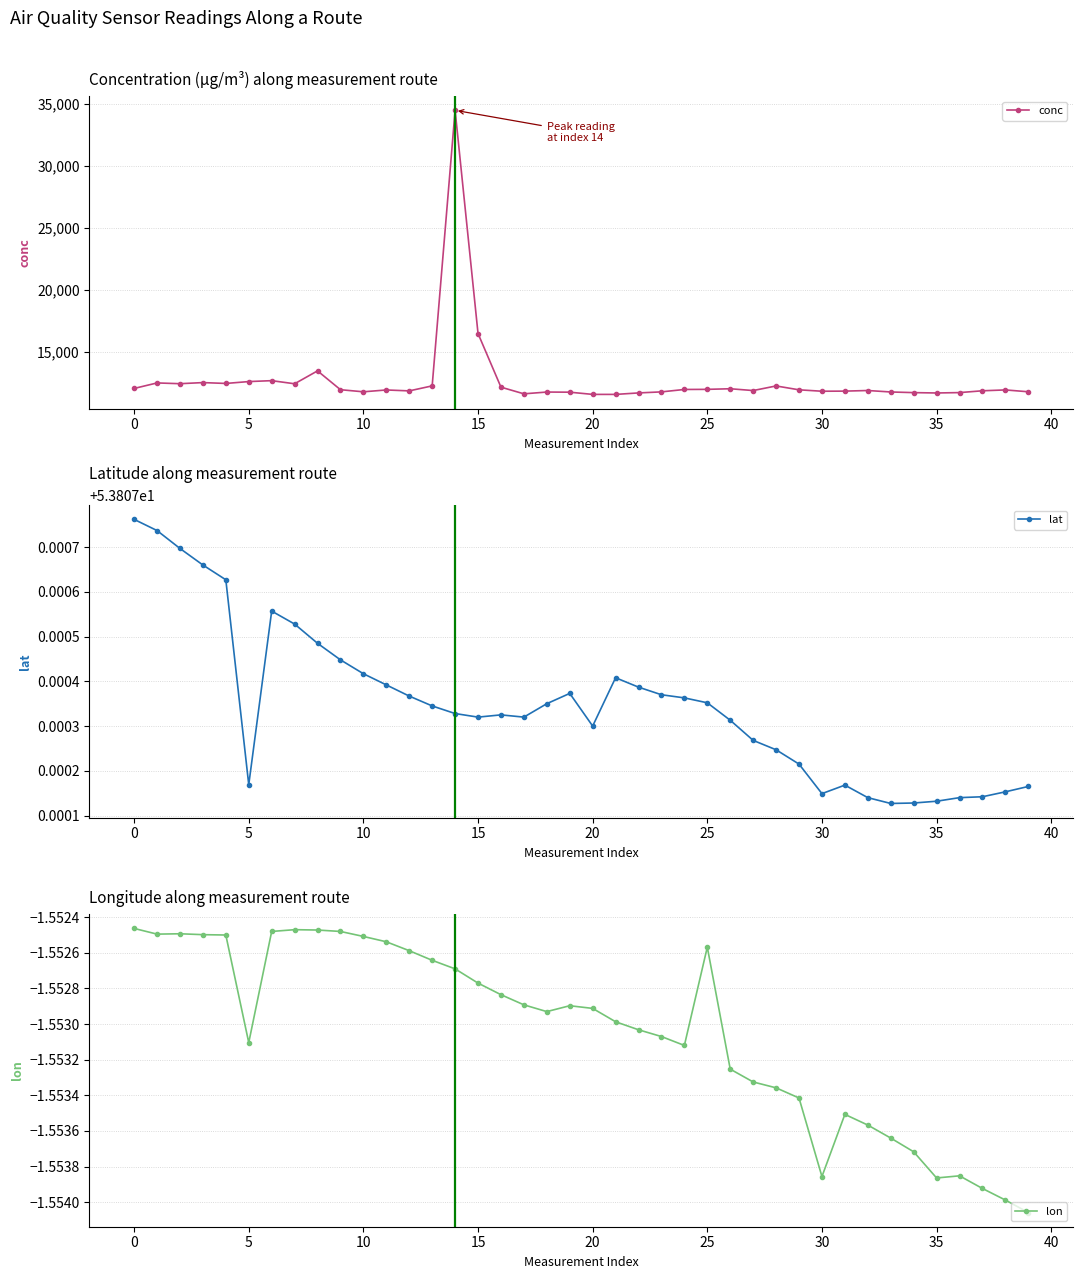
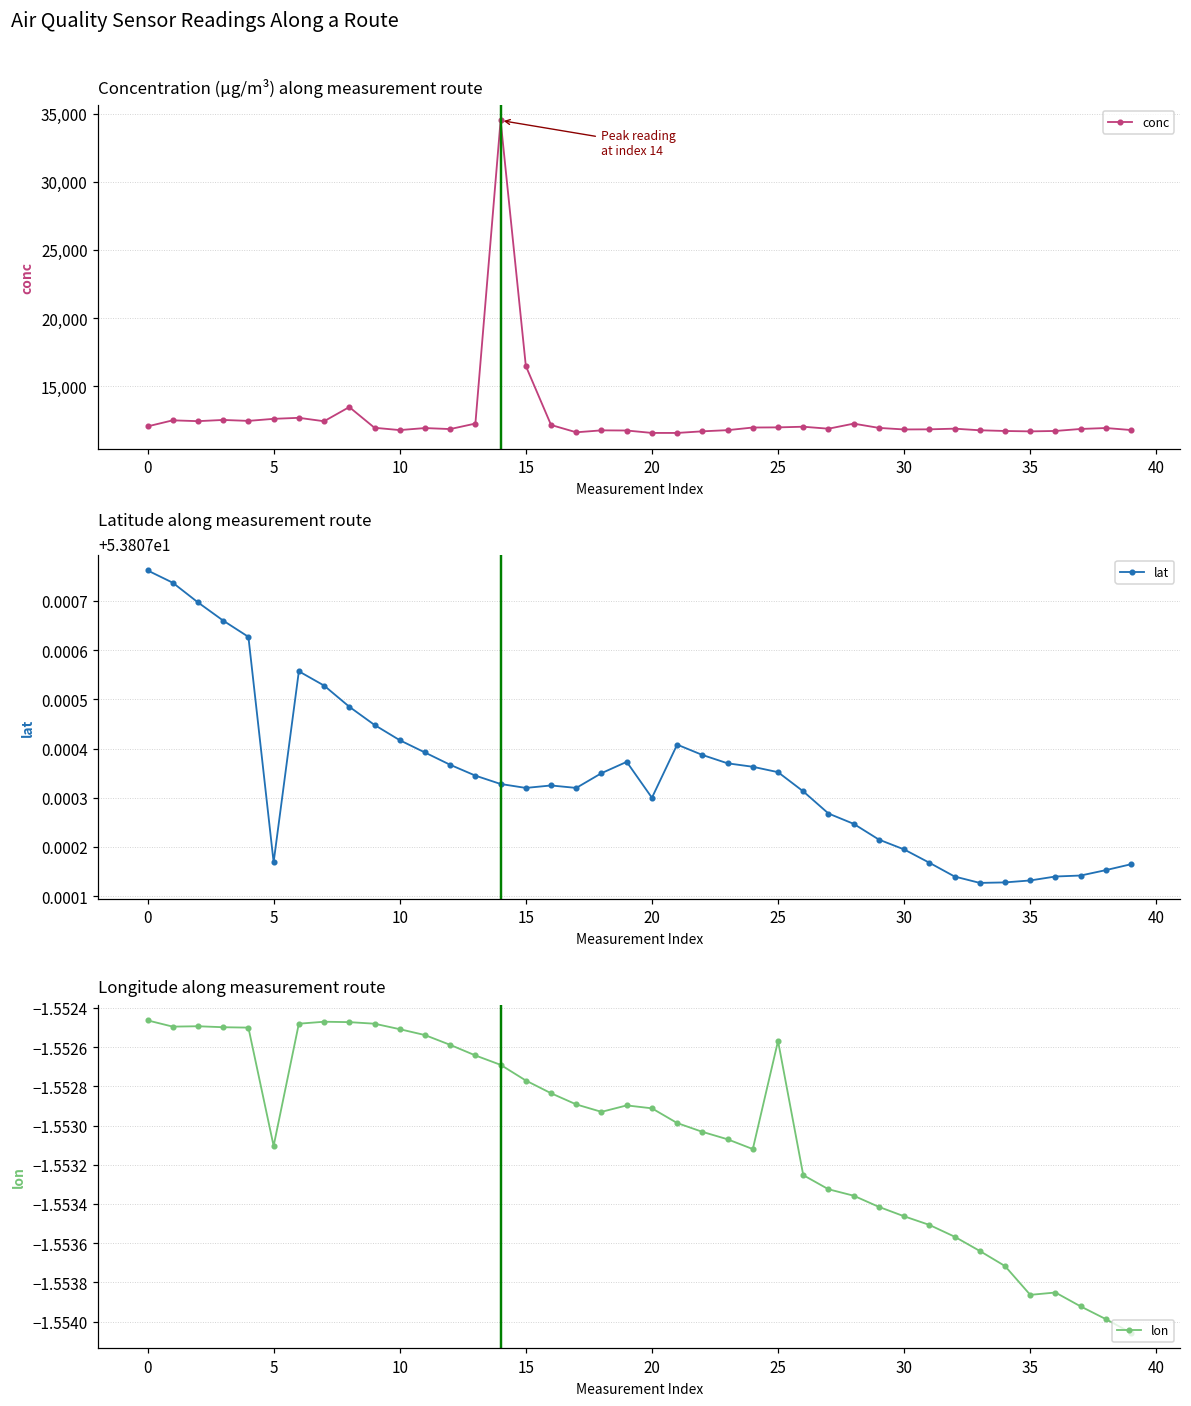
  {
    "Concentration (µg/m³) along measurement route": {
      "0": "12,100",
      "5": "12,600",
      "10": "11,800",
      "15": "16,500",
      "20": "11,600",
      "25": "12,000",
      "30": "11,800",
      "35": "11,700"
    },
    "Latitude along measurement route": {
      "0": "53.80776",
      "5": "53.80717",
      "10": "53.80742",
      "15": "53.80732",
      "20": "53.80730",
      "25": "53.80735",
-     "30": "53.80715",
+     "30": "53.80720",
      "35": "53.80713"
    },
    "Longitude along measurement route": {
      "0": "-1.55246",
      "5": "-1.55310",
      "10": "-1.55251",
      "15": "-1.55277",
      "20": "-1.55291",
      "25": "-1.55257",
-     "30": "-1.55386",
+     "30": "-1.55346",
      "35": "-1.55386"
    }
  }
